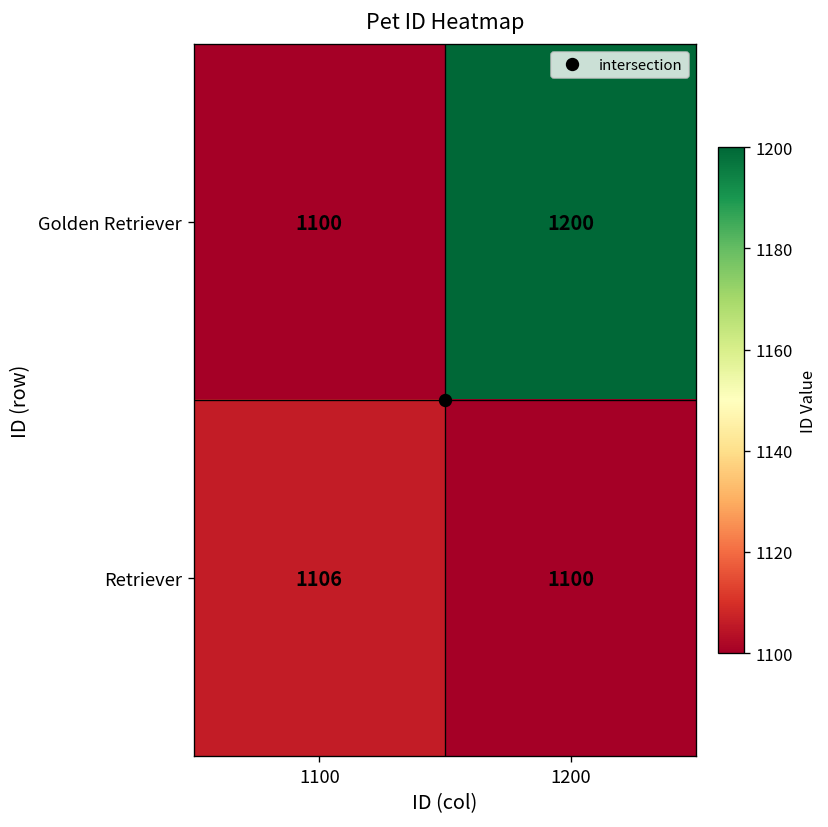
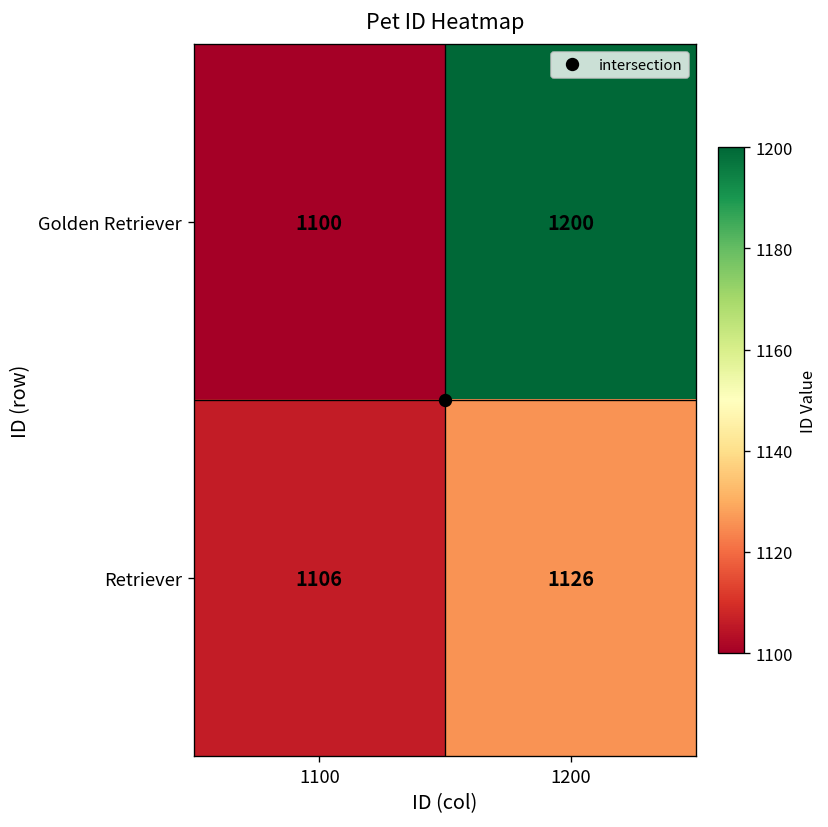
  {
    "Golden Retriever": {
      "1100": 1100,
      "1200": 1200
    },
    "Retriever": {
      "1100": 1106,
-     "1200": 1100
+     "1200": 1126
    }
  }
